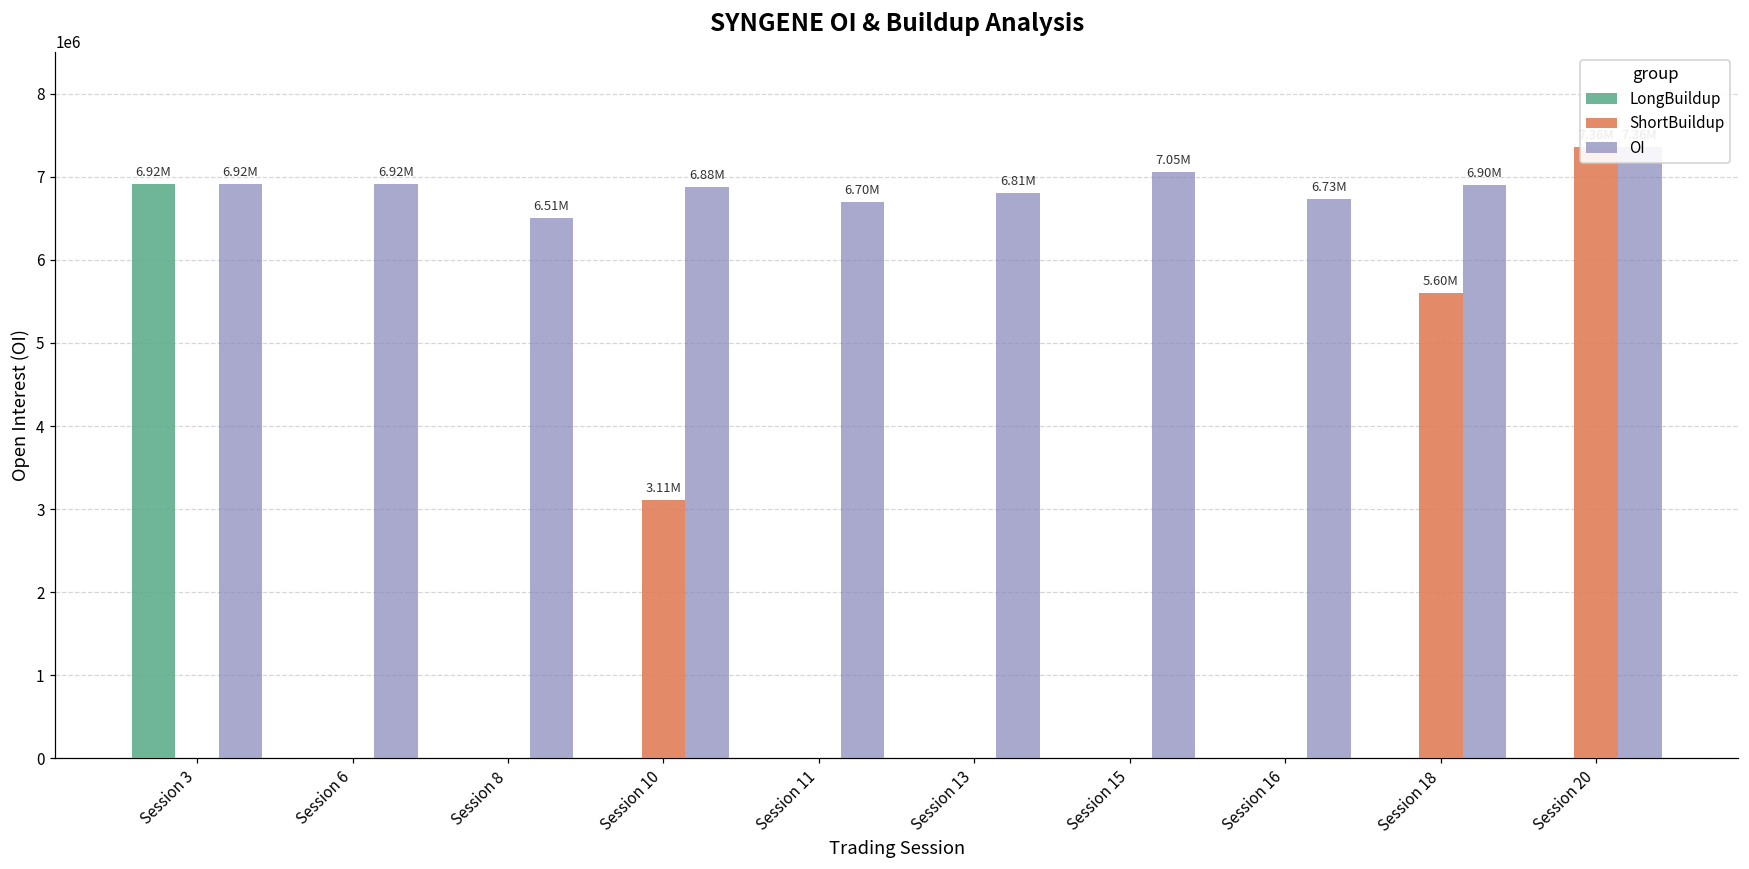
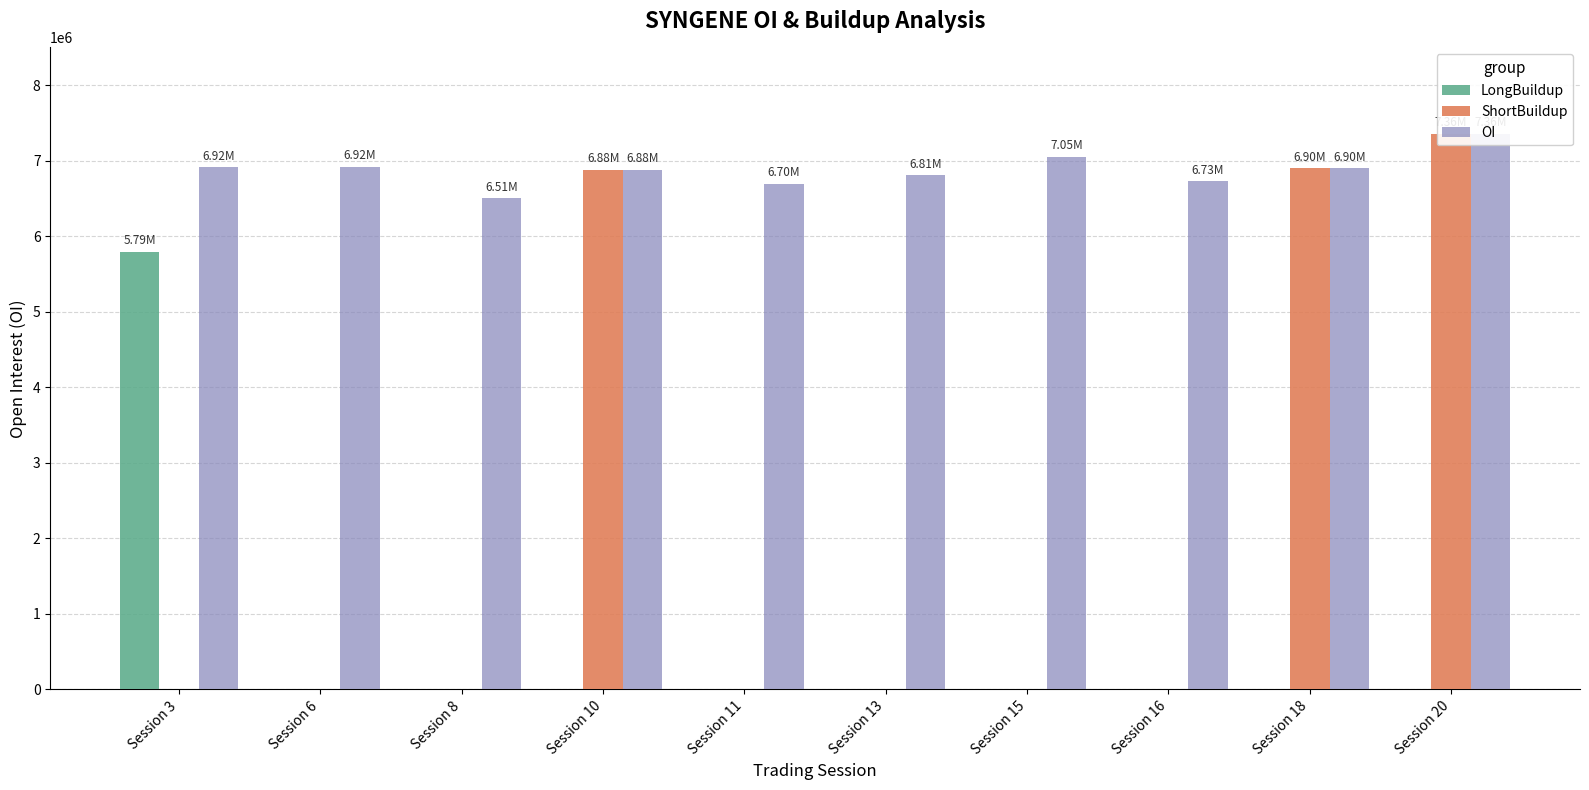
  {
    "LongBuildup": {
-     "Session 3": "6.92M"
+     "Session 3": "5.79M"
    },
    "ShortBuildup": {
-     "Session 10": "3.11M",
-     "Session 18": "5.60M"
+     "Session 10": "6.88M",
+     "Session 18": "6.90M"
    },
    "OI": {
      "Session 3": "6.92M",
      "Session 6": "6.92M",
      "Session 8": "6.51M",
      "Session 10": "6.88M",
      "Session 11": "6.70M",
      "Session 13": "6.81M",
      "Session 15": "7.05M",
      "Session 16": "6.73M",
      "Session 18": "6.90M"
    }
  }
